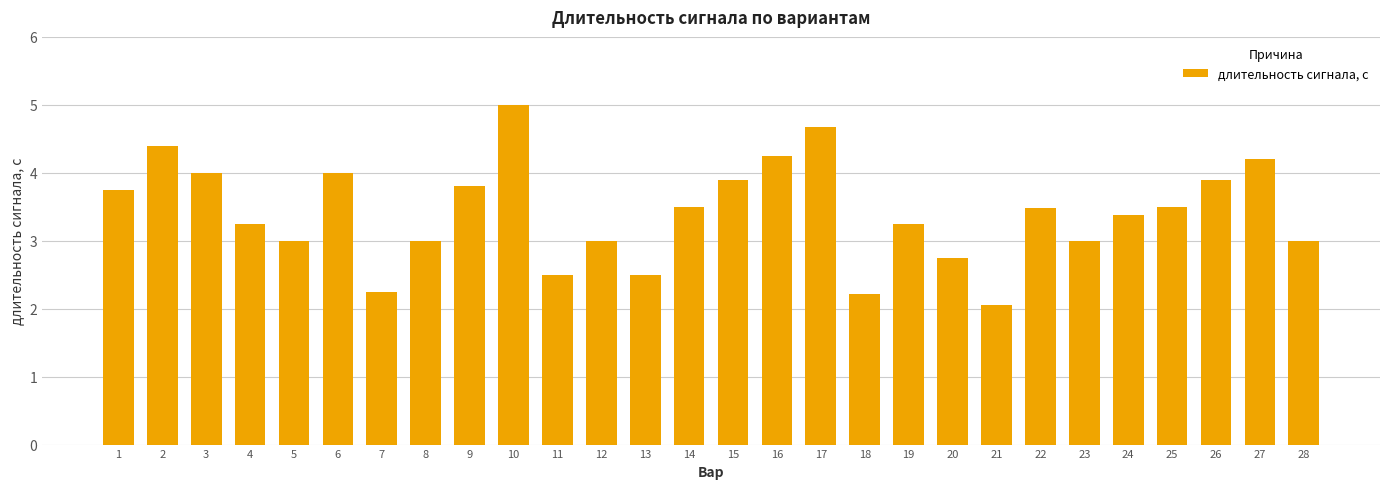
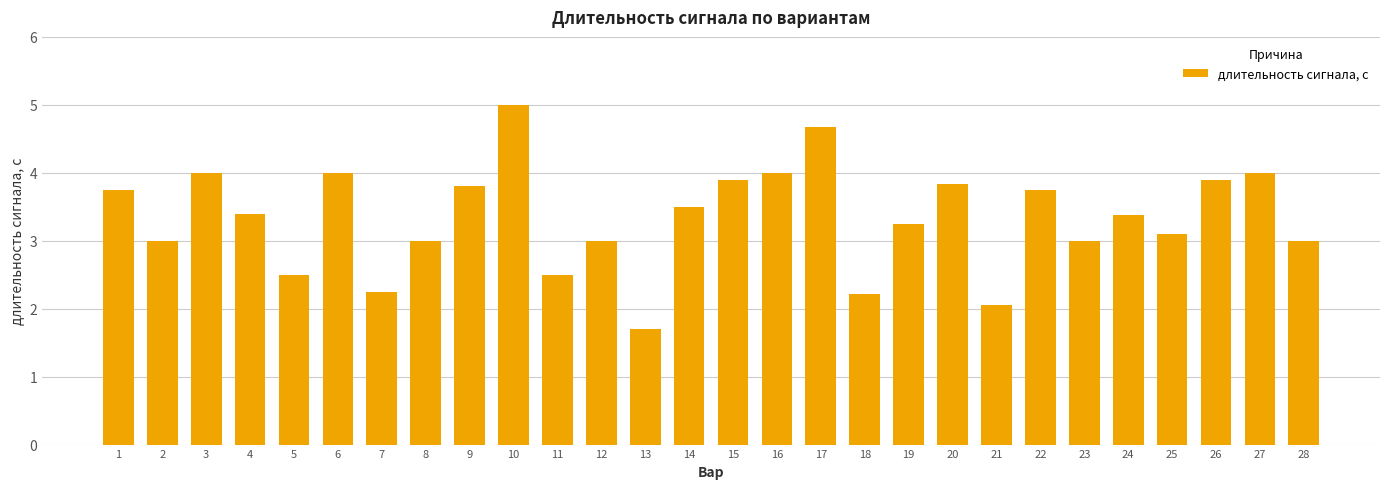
  {
    "1": 3.8,
-   "2": 4.4,
+   "2": 3.0,
    "3": 4.0,
-   "4": 3.3,
-   "5": 3.0,
+   "4": 3.4,
+   "5": 2.5,
    "6": 4.0,
    "7": 2.3,
    "8": 3.0,
    "9": 3.8,
    "10": 5.0,
    "11": 2.5,
    "12": 3.0,
-   "13": 2.5,
+   "13": 1.7,
    "14": 3.5,
    "15": 3.9,
-   "16": 4.3,
+   "16": 4.0,
    "17": 4.7,
    "18": 2.2,
    "19": 3.3,
-   "20": 2.8,
+   "20": 3.8,
    "21": 2.1,
-   "22": 3.5,
+   "22": 3.8,
    "23": 3.0,
    "24": 3.4,
-   "25": 3.5,
+   "25": 3.1,
    "26": 3.9,
-   "27": 4.2,
+   "27": 4.0,
    "28": 3.0
  }
